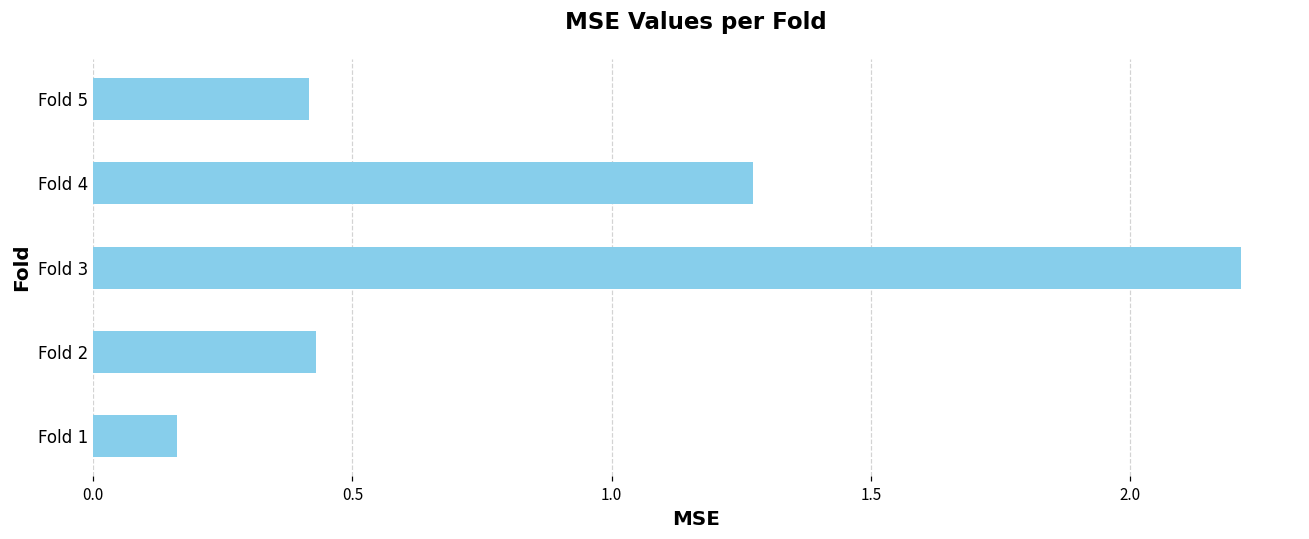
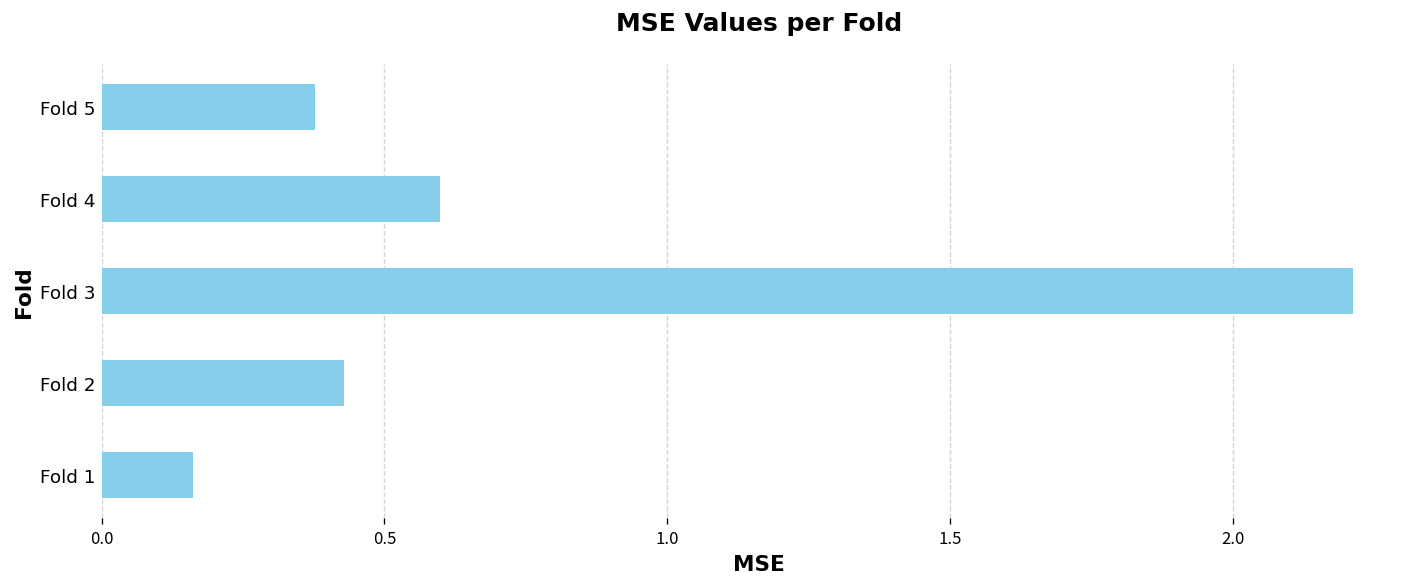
  {
-   "Fold 5": 0.42,
-   "Fold 4": 1.27,
+   "Fold 5": 0.38,
+   "Fold 4": 0.60,
    "Fold 3": 2.21,
    "Fold 2": 0.43,
    "Fold 1": 0.16
  }
